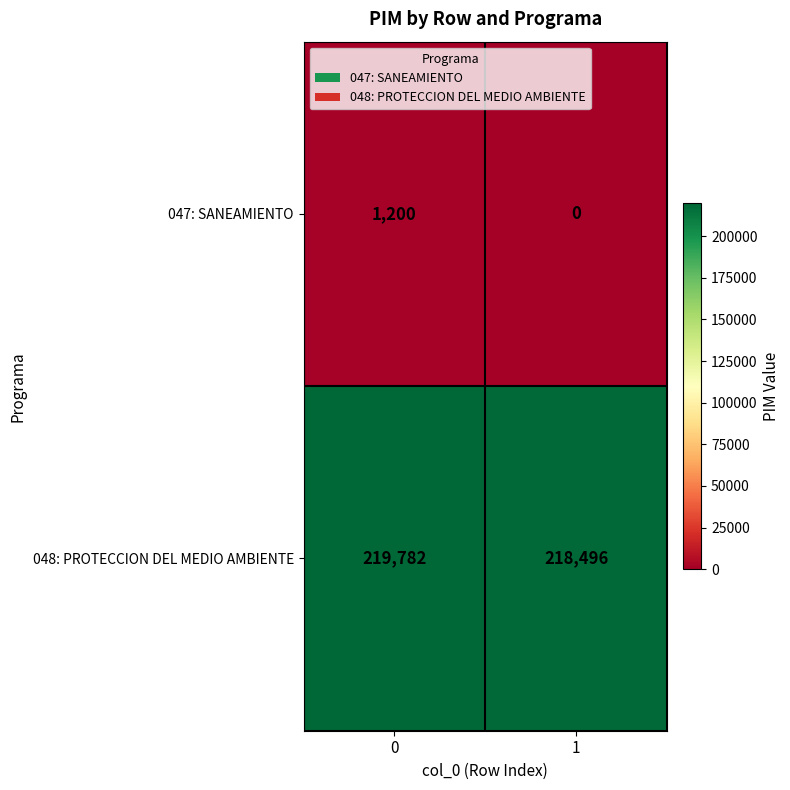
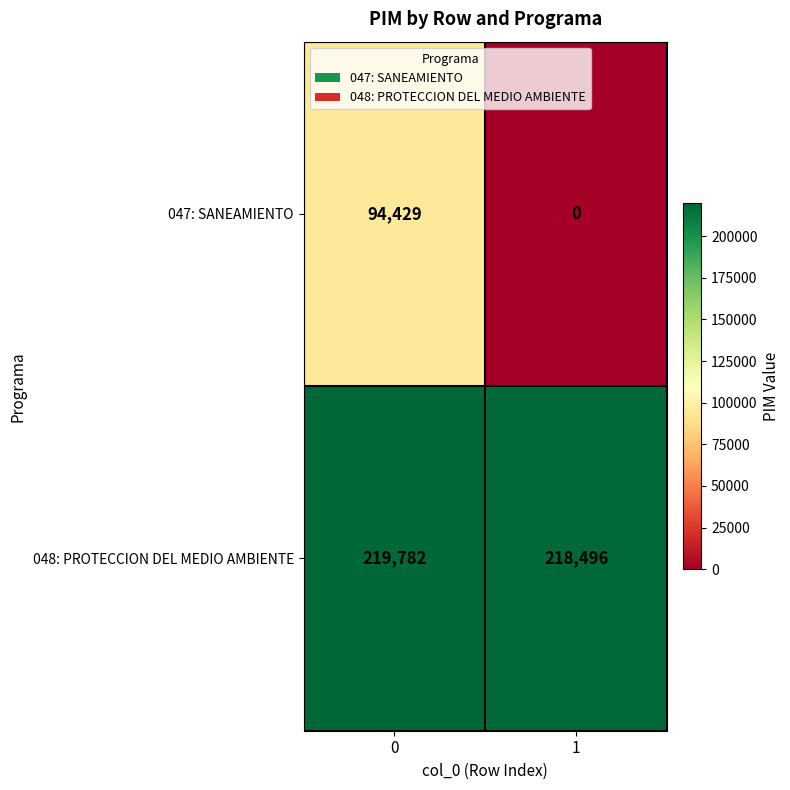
  {
    "047: SANEAMIENTO": {
-     "0": "1,200",
+     "0": "94,429",
      "1": "0"
    },
    "048: PROTECCION DEL MEDIO AMBIENTE": {
      "0": "219,782",
      "1": "218,496"
    }
  }
